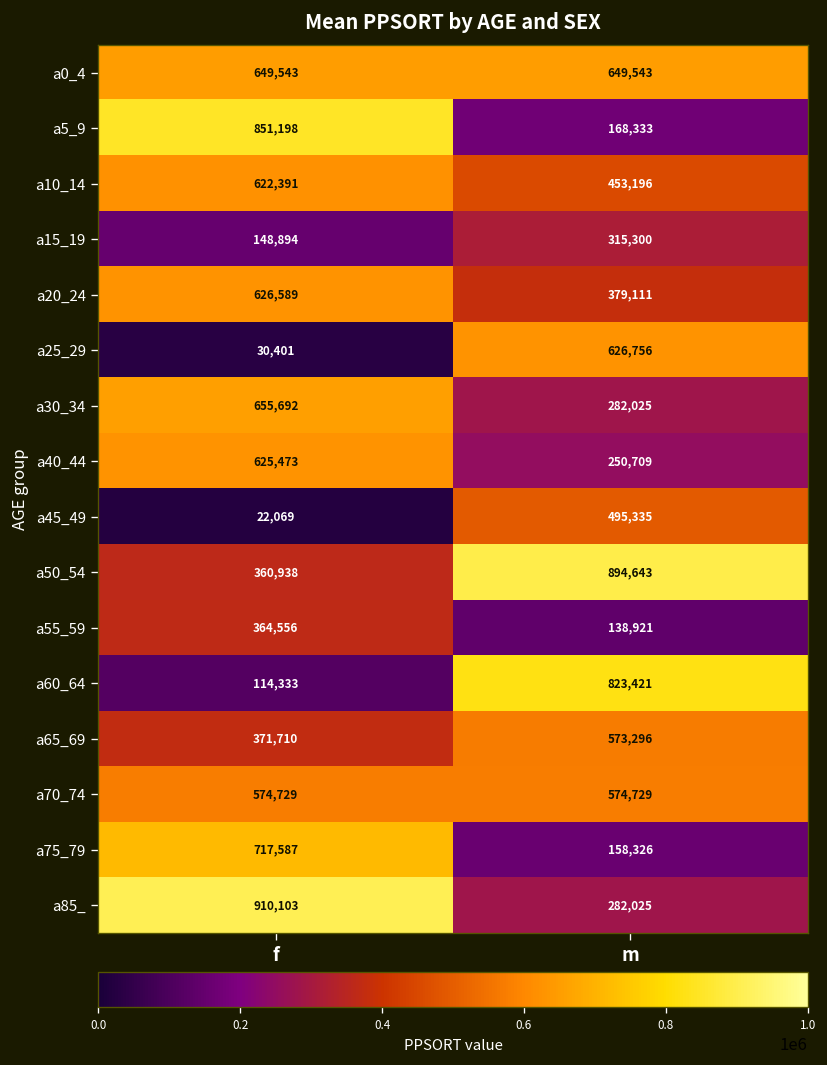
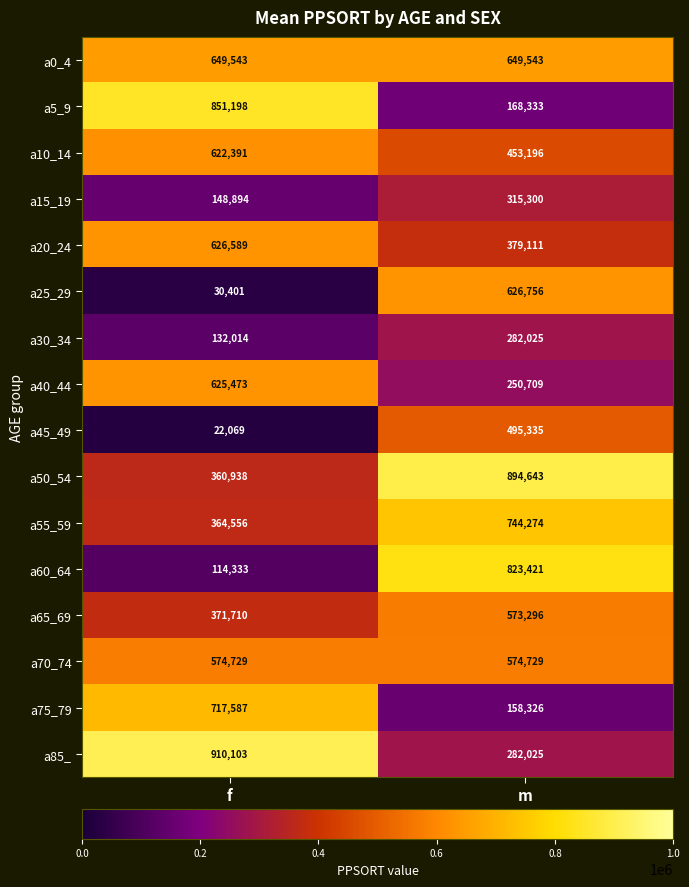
  {
    "a0_4": {
      "f": "649,543",
      "m": "649,543"
    },
    "a5_9": {
      "f": "851,198",
      "m": "168,333"
    },
    "a10_14": {
      "f": "622,391",
      "m": "453,196"
    },
    "a15_19": {
      "f": "148,894",
      "m": "315,300"
    },
    "a20_24": {
      "f": "626,589",
      "m": "379,111"
    },
    "a25_29": {
      "f": "30,401",
      "m": "626,756"
    },
    "a30_34": {
-     "f": "655,692",
+     "f": "132,014",
      "m": "282,025"
    },
    "a40_44": {
      "f": "625,473",
      "m": "250,709"
    },
    "a45_49": {
      "f": "22,069",
      "m": "495,335"
    },
    "a50_54": {
      "f": "360,938",
      "m": "894,643"
    },
    "a55_59": {
      "f": "364,556",
-     "m": "138,921"
+     "m": "744,274"
    },
    "a60_64": {
      "f": "114,333",
      "m": "823,421"
    },
    "a65_69": {
      "f": "371,710",
      "m": "573,296"
    },
    "a70_74": {
      "f": "574,729",
      "m": "574,729"
    },
    "a75_79": {
      "f": "717,587",
      "m": "158,326"
    },
    "a85_": {
      "f": "910,103",
      "m": "282,025"
    }
  }
